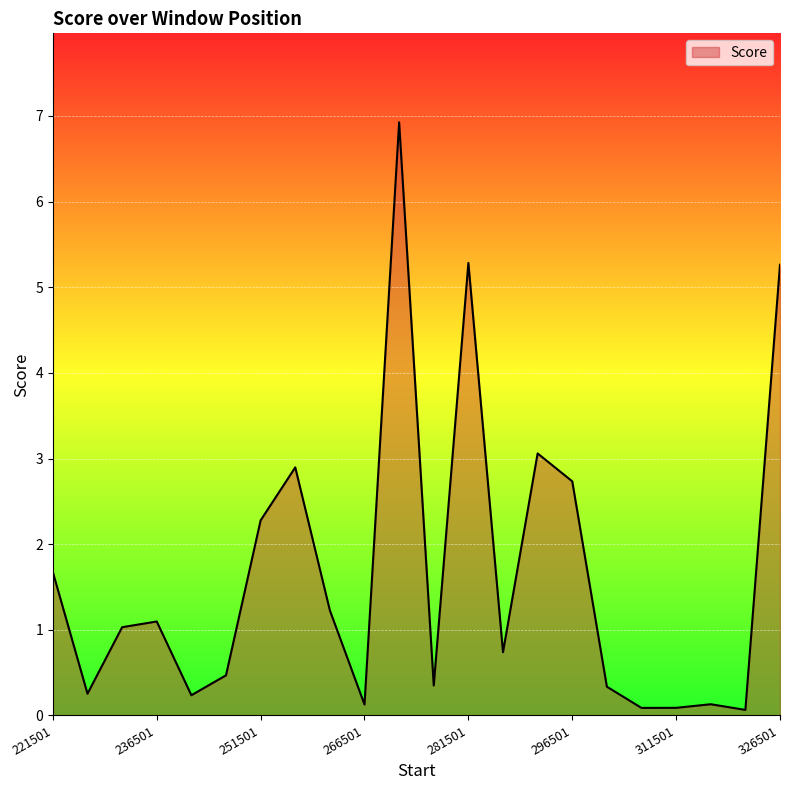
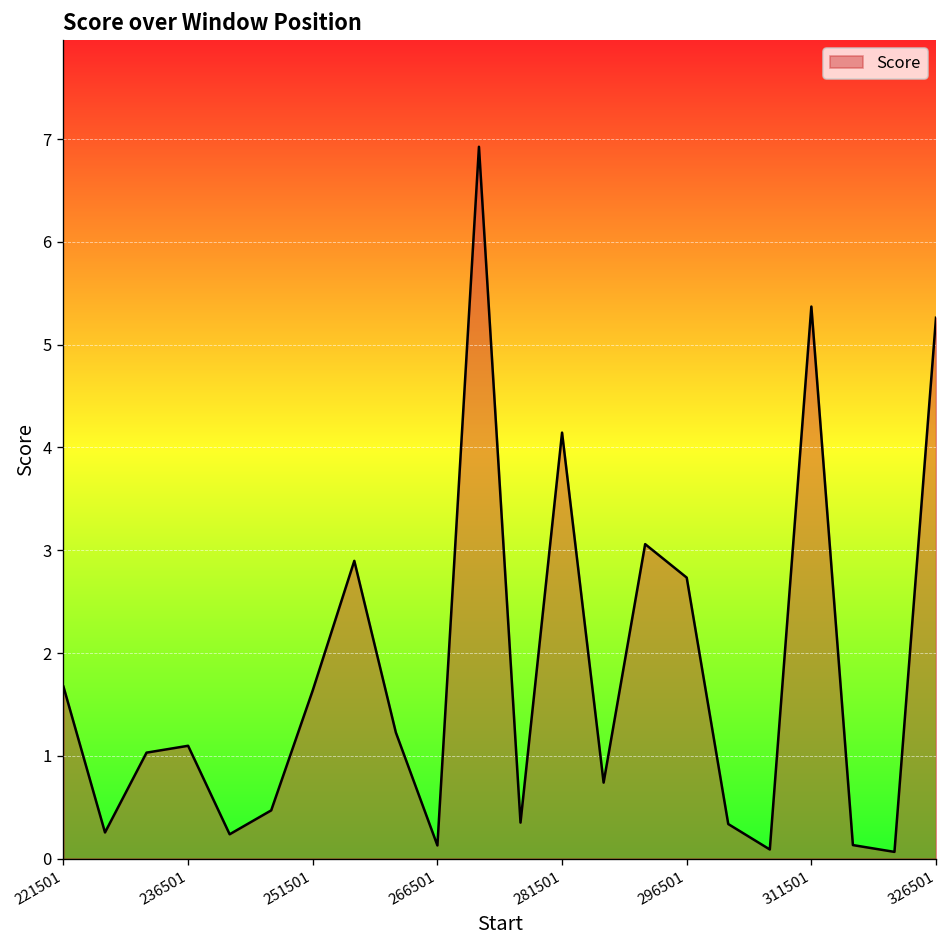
  {
    "221501": 1.7,
    "236501": 1.1,
-   "251501": 2.3,
+   "251501": 1.6,
    "266501": 0.1,
-   "281501": 5.3,
+   "281501": 4.1,
    "296501": 2.7,
-   "311501": 0.1,
+   "311501": 5.4,
    "326501": 5.3
  }
